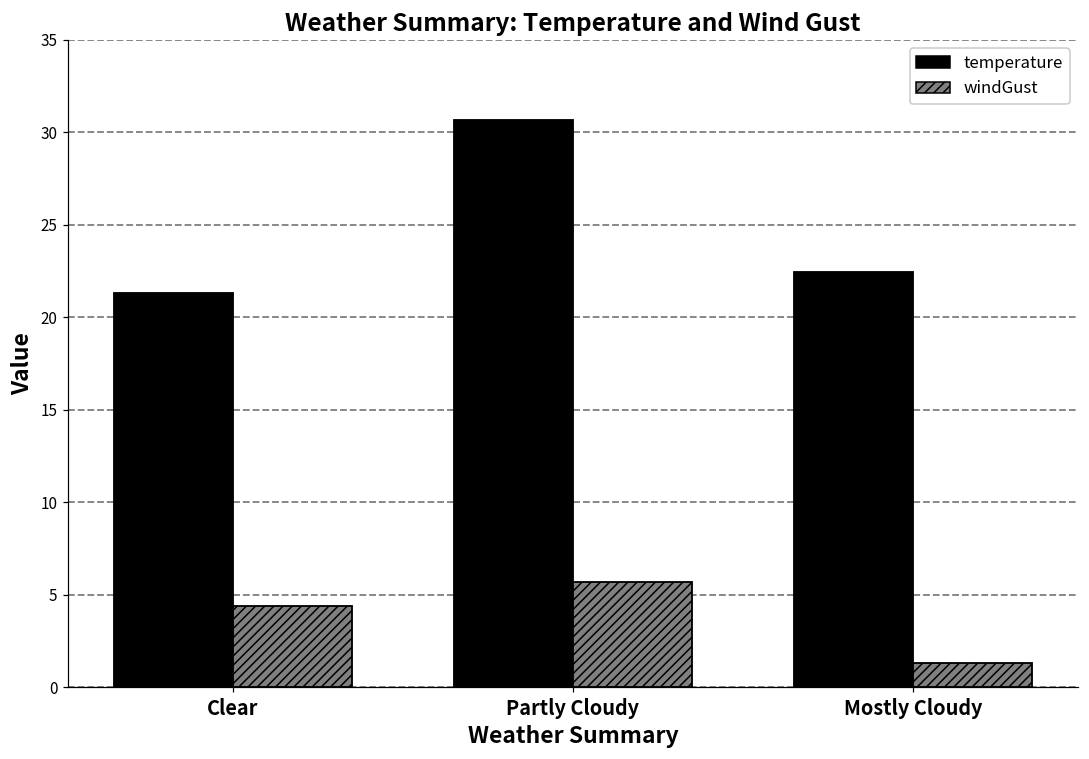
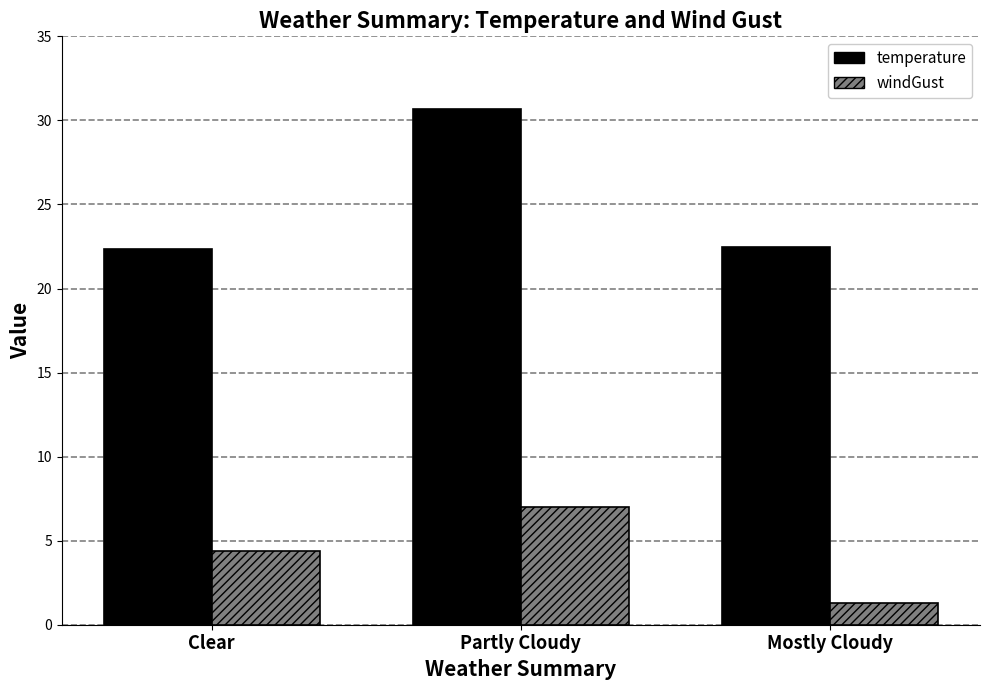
  {
    "temperature": {
-     "Clear": 21.3,
+     "Clear": 22.3,
      "Partly Cloudy": 30.7,
      "Mostly Cloudy": 22.5
    },
    "windGust": {
      "Clear": 4.4,
-     "Partly Cloudy": 5.7,
+     "Partly Cloudy": 7.0,
      "Mostly Cloudy": 1.3
    }
  }
